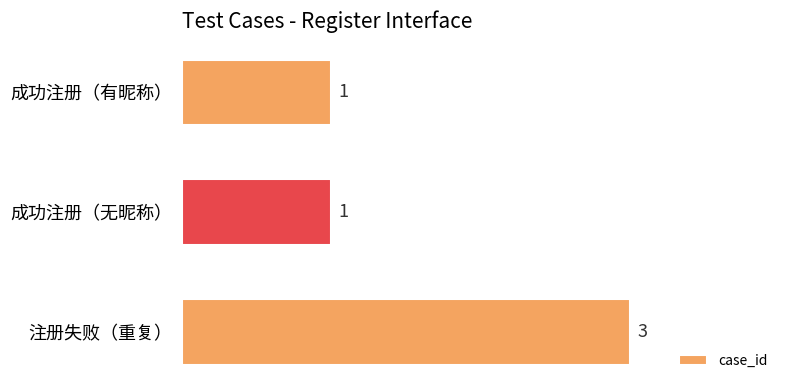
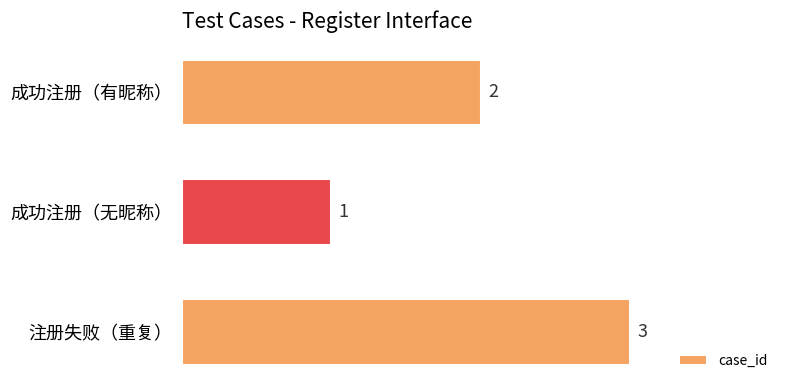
  {
-   "成功注册（有昵称）": 1,
+   "成功注册（有昵称）": 2,
    "成功注册（无昵称）": 1,
    "注册失败（重复）": 3
  }
